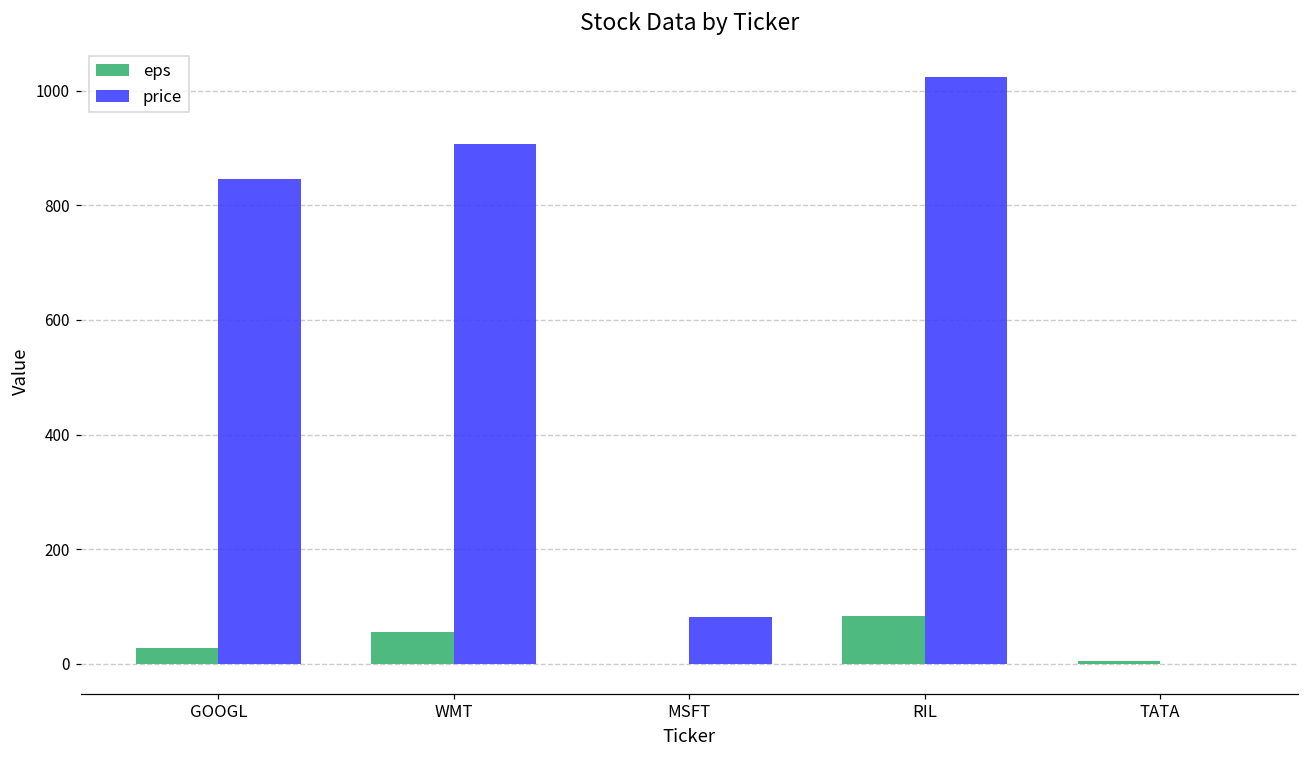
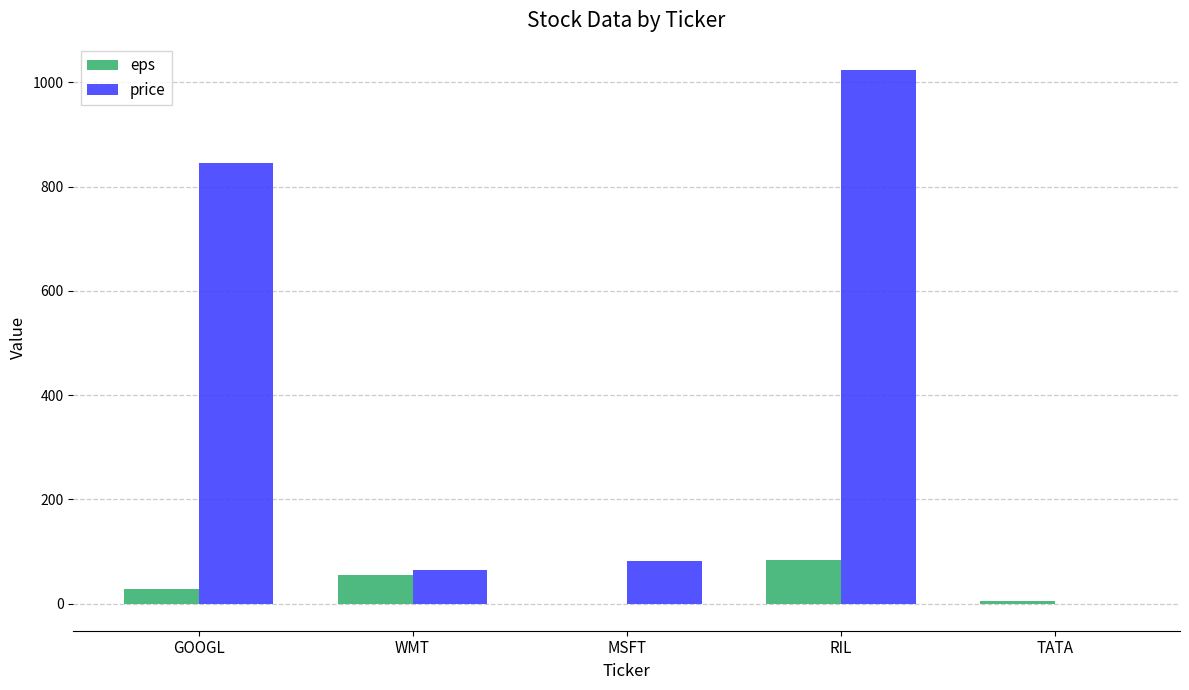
  {
    "eps": {
      "GOOGL": 30,
      "WMT": 60,
      "RIL": 80,
      "TATA": 10
    },
    "price": {
      "GOOGL": 850,
-     "WMT": 910,
+     "WMT": 70,
      "MSFT": 80,
      "RIL": 1020,
      "TATA": 0
    }
  }
